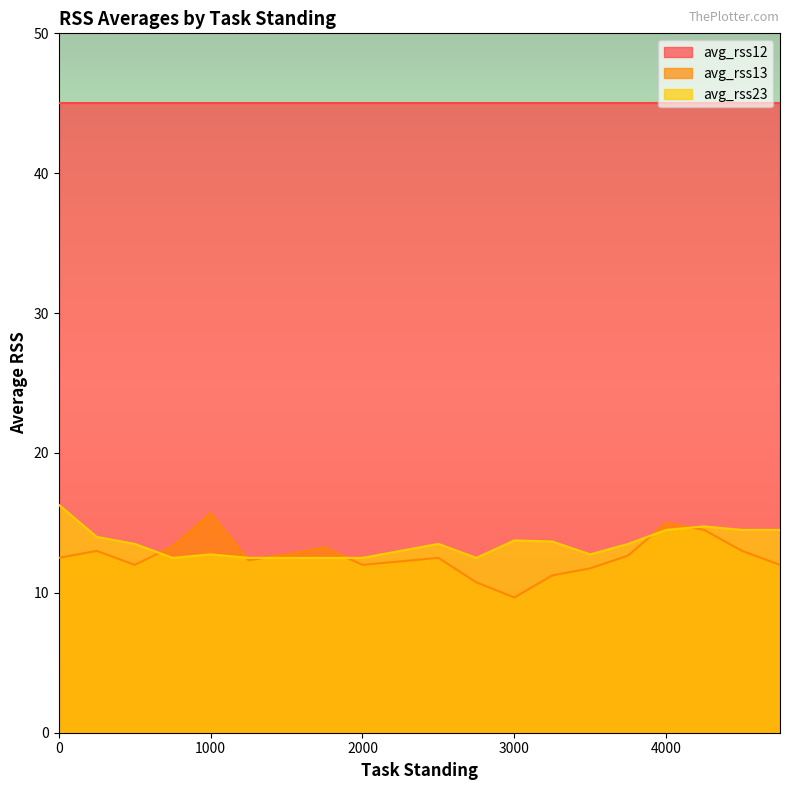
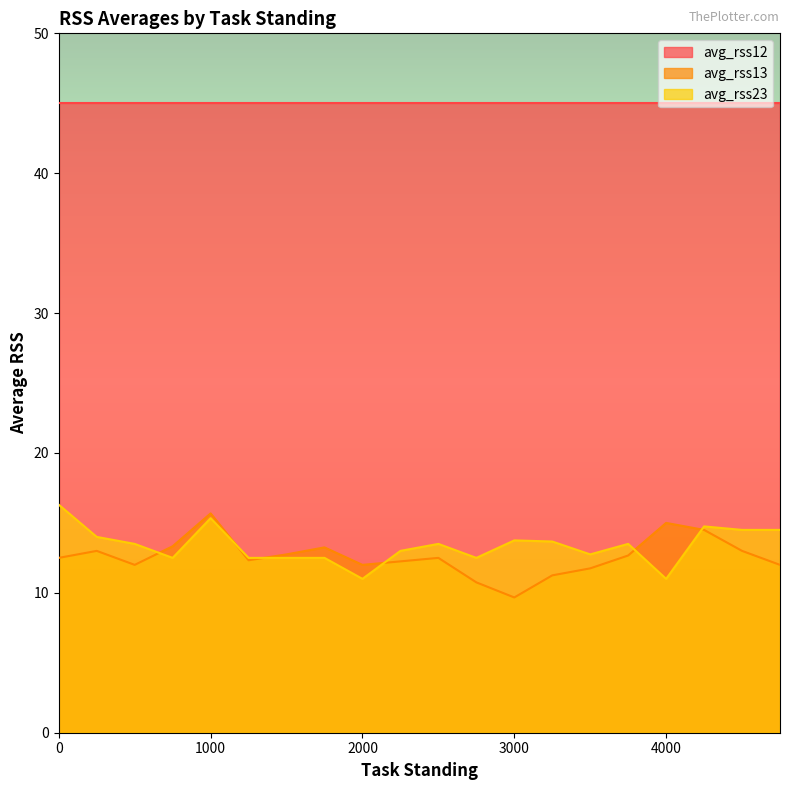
  {
    "avg_rss12": {
      "0": 45.0,
      "1000": 45.0,
      "2000": 45.0,
      "3000": 45.0
    },
    "avg_rss13": {
      "0": 12.5,
      "1000": 15.7,
      "2000": 12.0,
      "3000": 9.7,
      "4000": 15.0
    },
    "avg_rss23": {
      "0": 16.3,
-     "1000": 12.8,
-     "2000": 12.5,
+     "1000": 15.3,
+     "2000": 11.0,
      "3000": 13.8,
-     "4000": 14.5
+     "4000": 11.0
    }
  }
